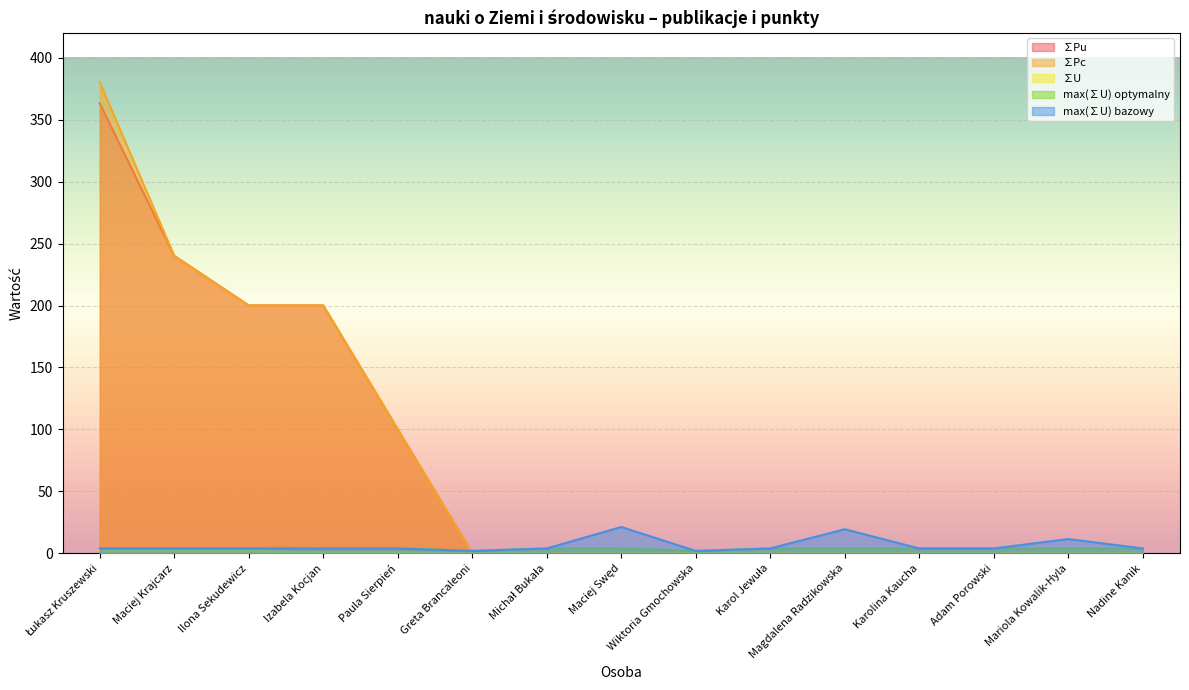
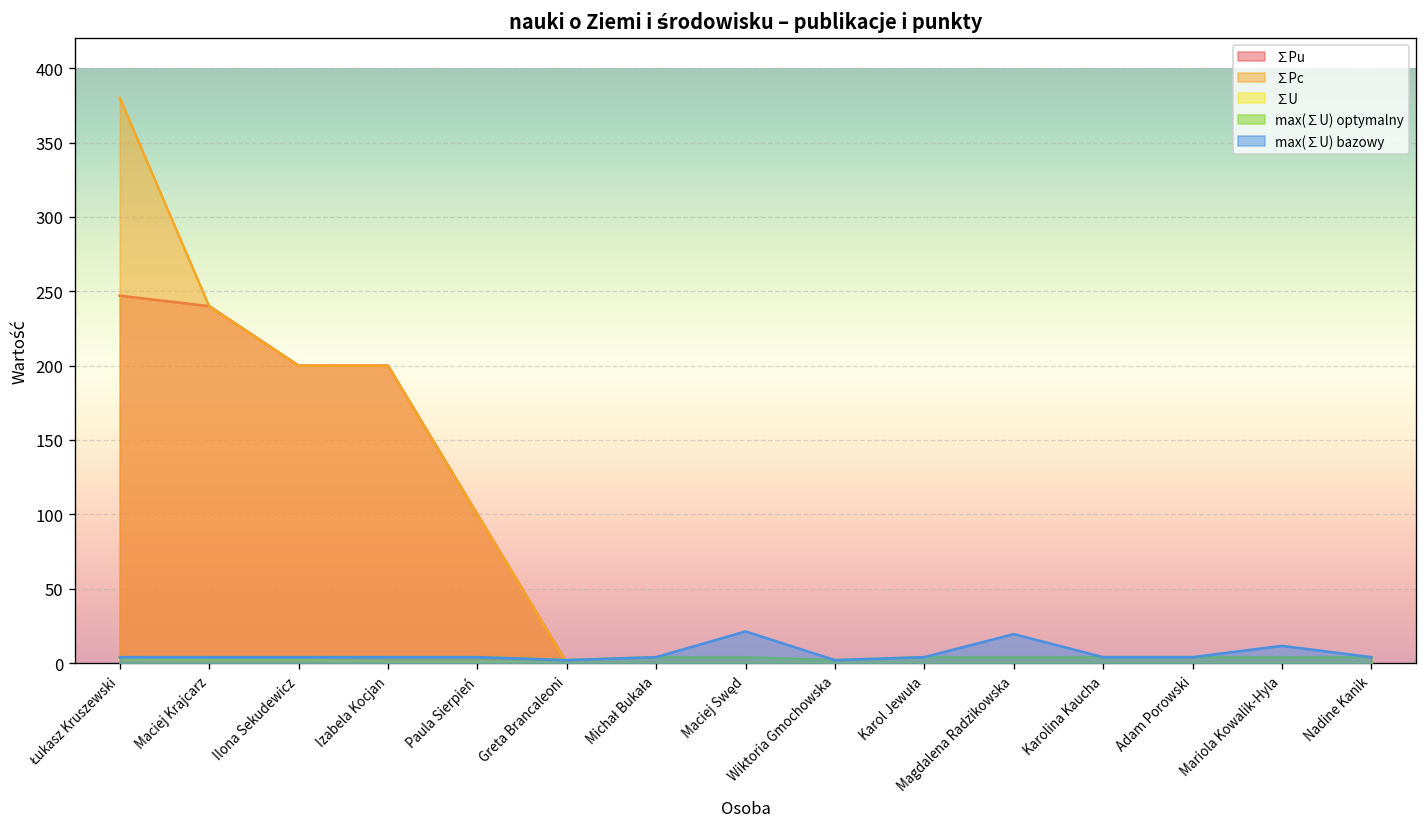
  {
    "∑Pu": {
-     "Łukasz Kruszewski": 363
+     "Łukasz Kruszewski": 247
    },
    "max(∑U) optymalny": {
      "Maciej Swęd": 4,
      "Magdalena Radzikowska": 4,
      "Mariola Kowalik-Hyla": 4
    },
    "max(∑U) bazowy": {
      "Maciej Swęd": 21,
      "Magdalena Radzikowska": 20,
      "Mariola Kowalik-Hyla": 12
    }
  }
